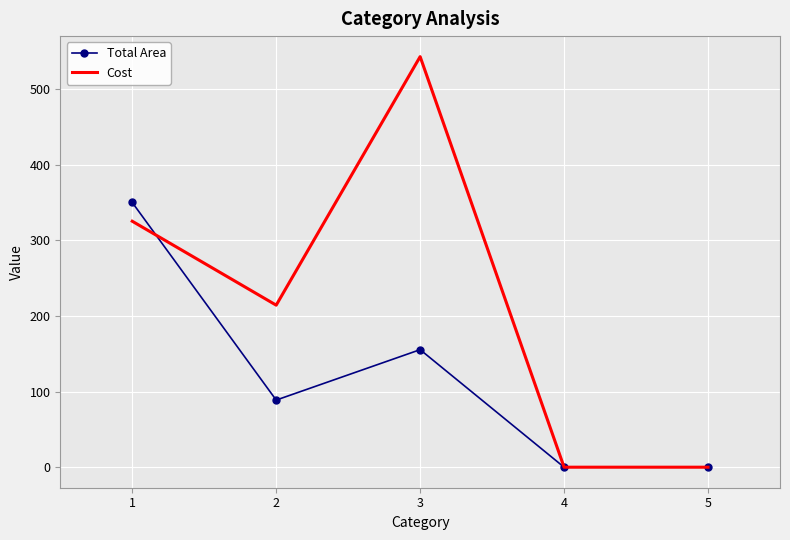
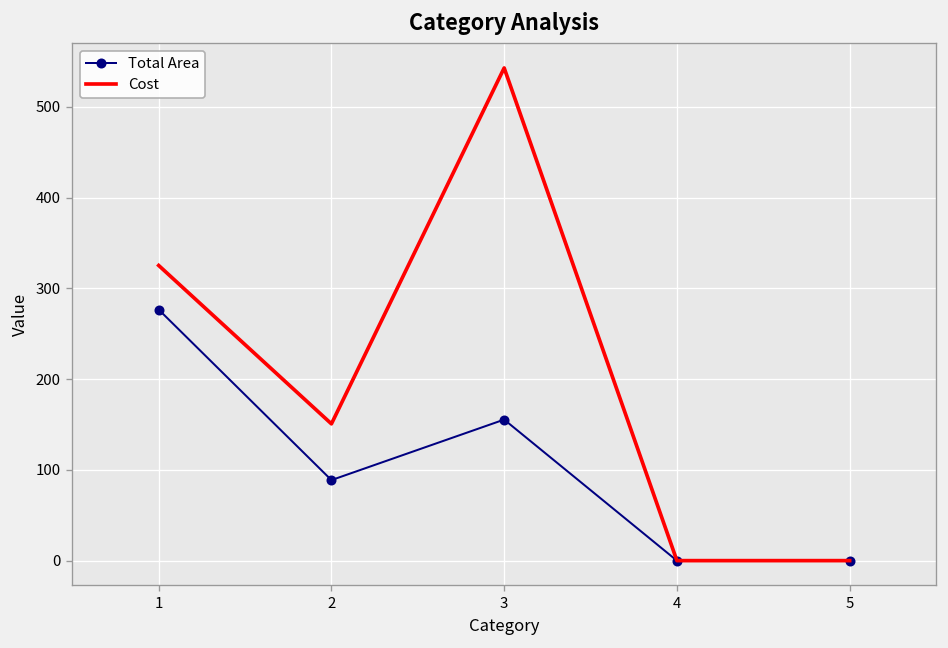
  {
    "Total Area": {
-     "1": 350,
+     "1": 280,
      "2": 90,
      "3": 160
    },
    "Cost": {
      "1": 330,
-     "2": 210,
+     "2": 150,
      "3": 540
    }
  }
